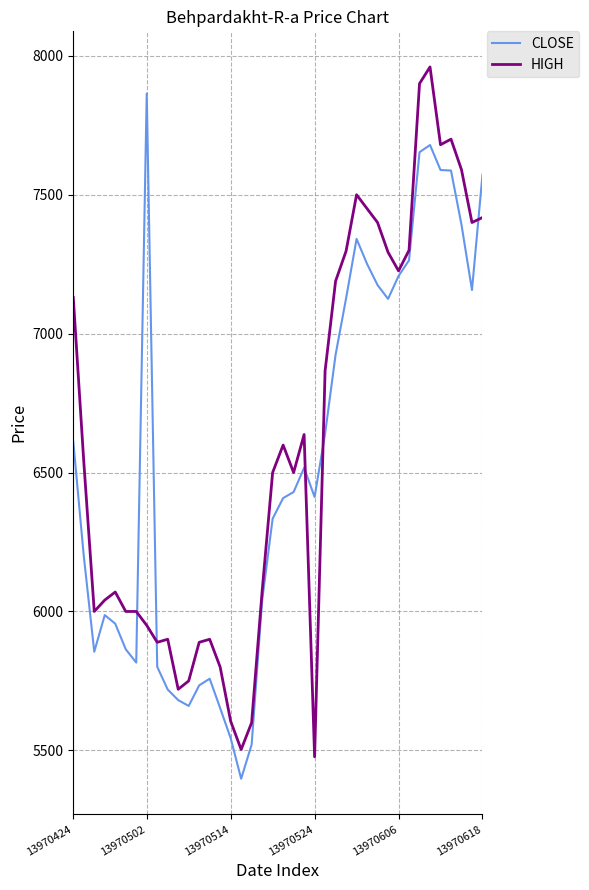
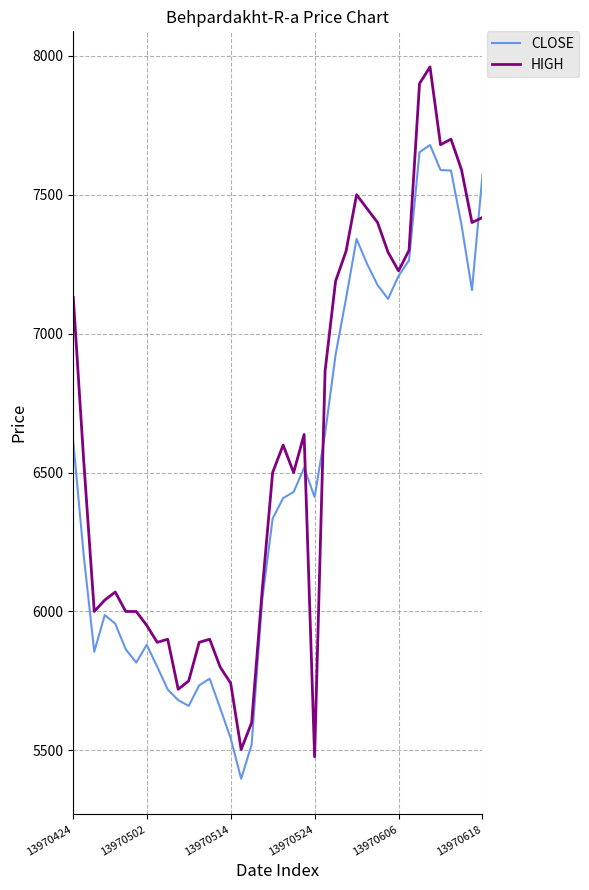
  {
    "CLOSE": {
      "13970424": 6610,
-     "13970502": 7860,
+     "13970502": 5880,
      "13970514": 5540,
      "13970524": 6410,
      "13970606": 7210,
      "13970618": 7570
    },
    "HIGH": {
      "13970424": 7130,
      "13970502": 5950,
-     "13970514": 5610,
+     "13970514": 5740,
      "13970524": 5480,
      "13970606": 7230,
      "13970618": 7420
    }
  }
